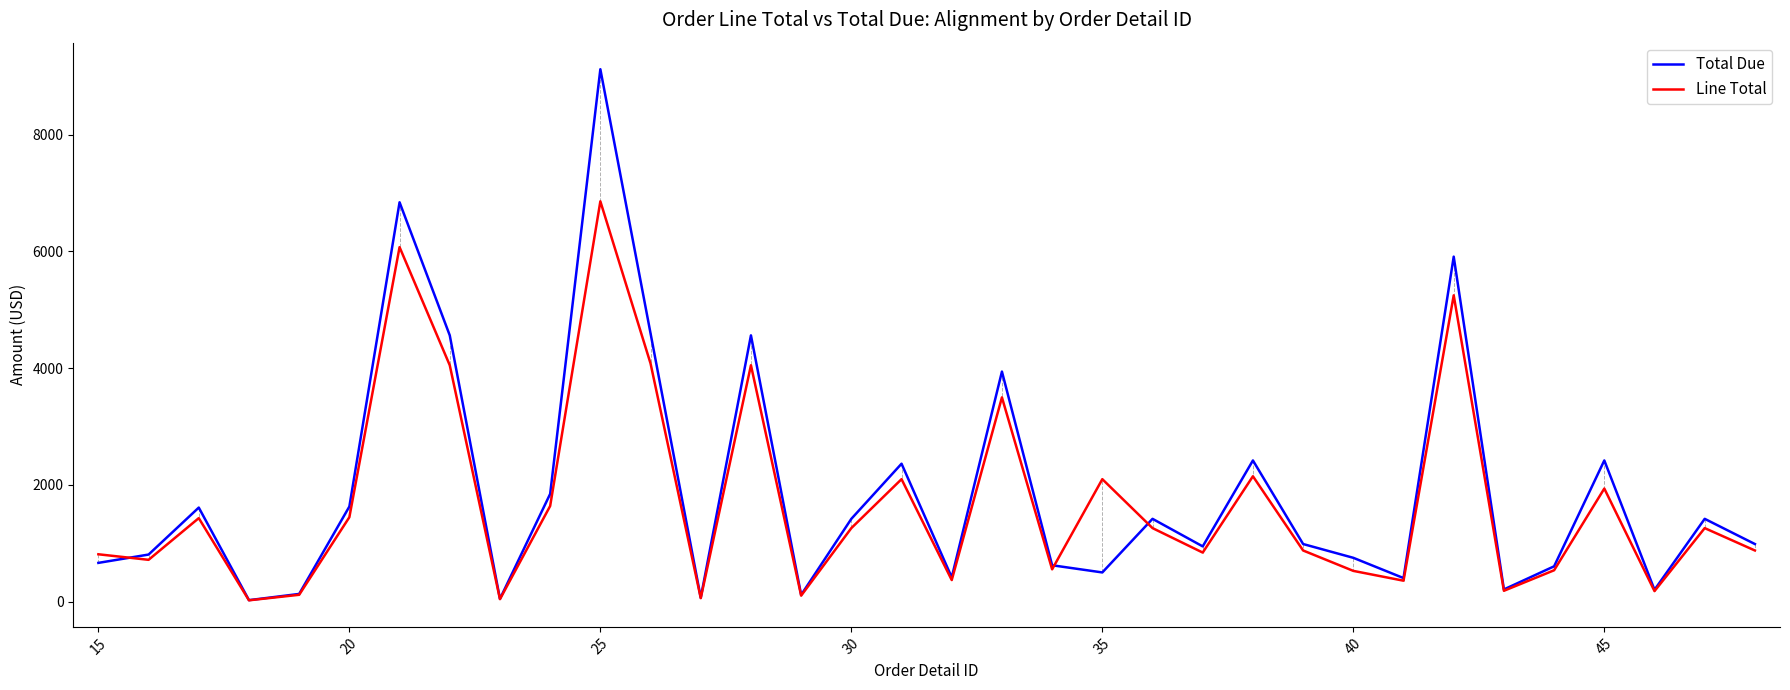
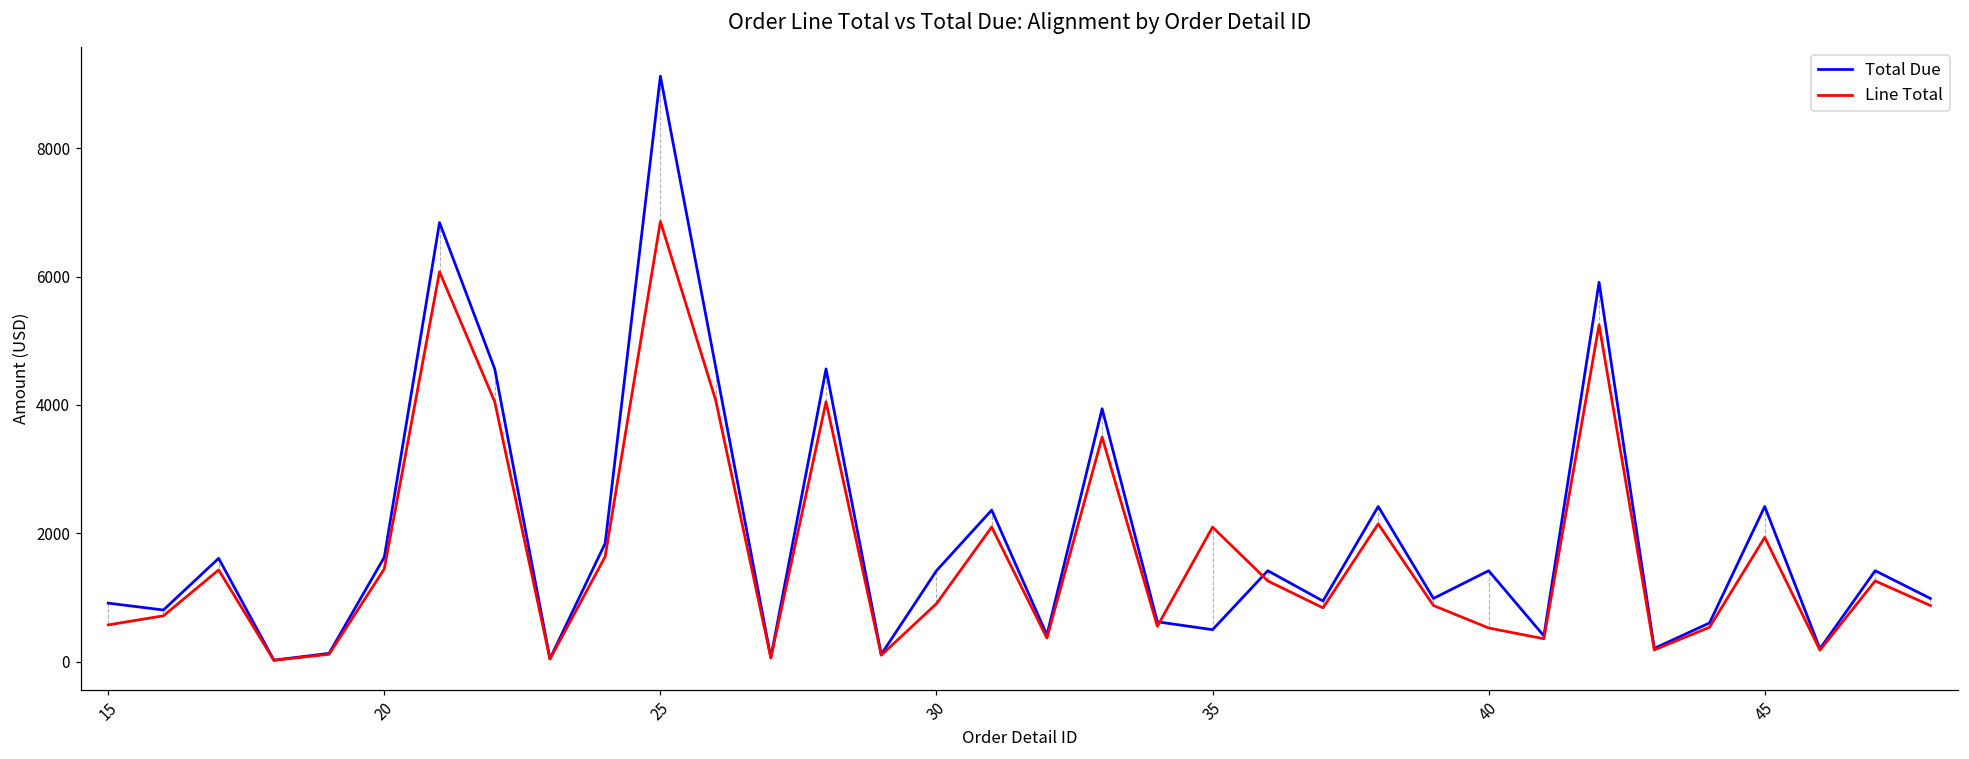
  {
    "Total Due": {
-     "15": 700,
-     "40": 700
+     "15": 900,
+     "40": 1400
    },
    "Line Total": {
-     "15": 800,
-     "30": 1300
+     "15": 600,
+     "30": 900
    }
  }
